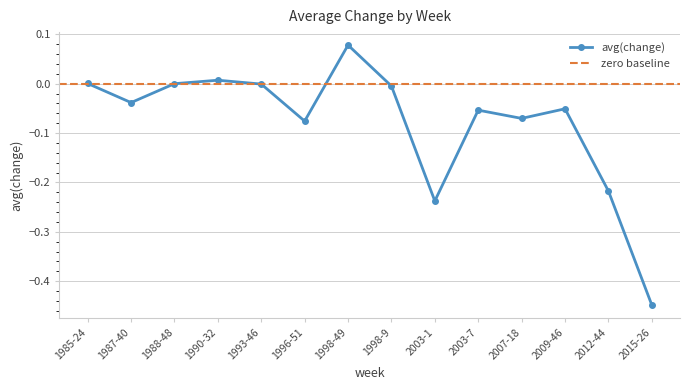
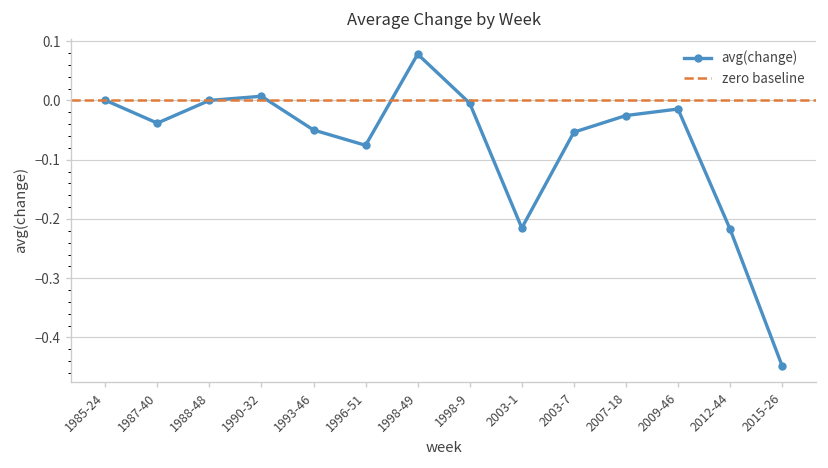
  {
    "1985-24": 0.00,
    "1987-40": -0.04,
    "1988-48": 0.00,
    "1990-32": 0.01,
-   "1993-46": 0.00,
+   "1993-46": -0.05,
    "1996-51": -0.08,
    "1998-49": 0.08,
    "1998-9": 0.00,
-   "2003-1": -0.24,
+   "2003-1": -0.22,
    "2003-7": -0.05,
-   "2007-18": -0.07,
-   "2009-46": -0.05,
+   "2007-18": -0.03,
+   "2009-46": -0.01,
    "2012-44": -0.22,
    "2015-26": -0.45
  }
